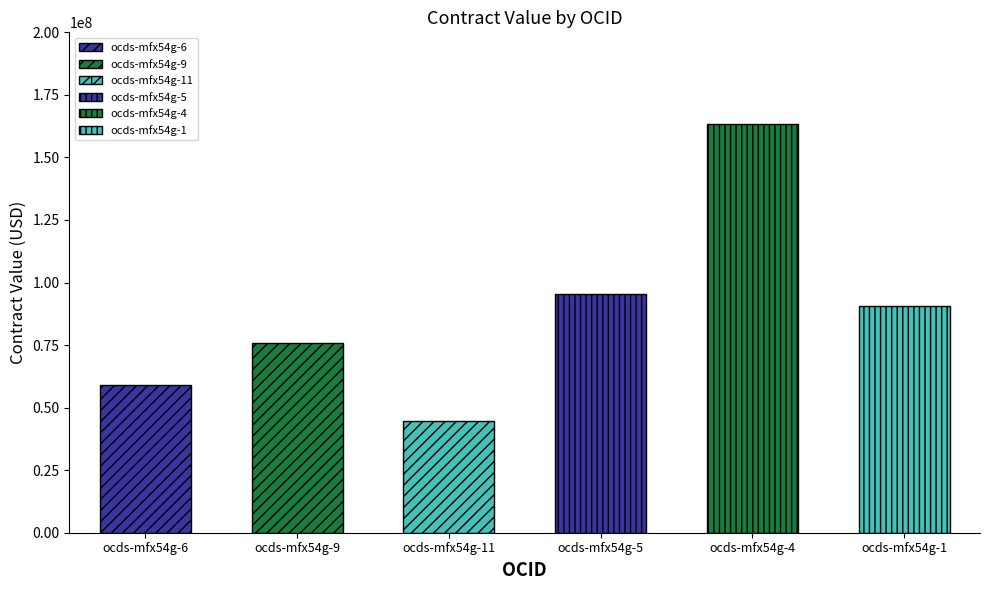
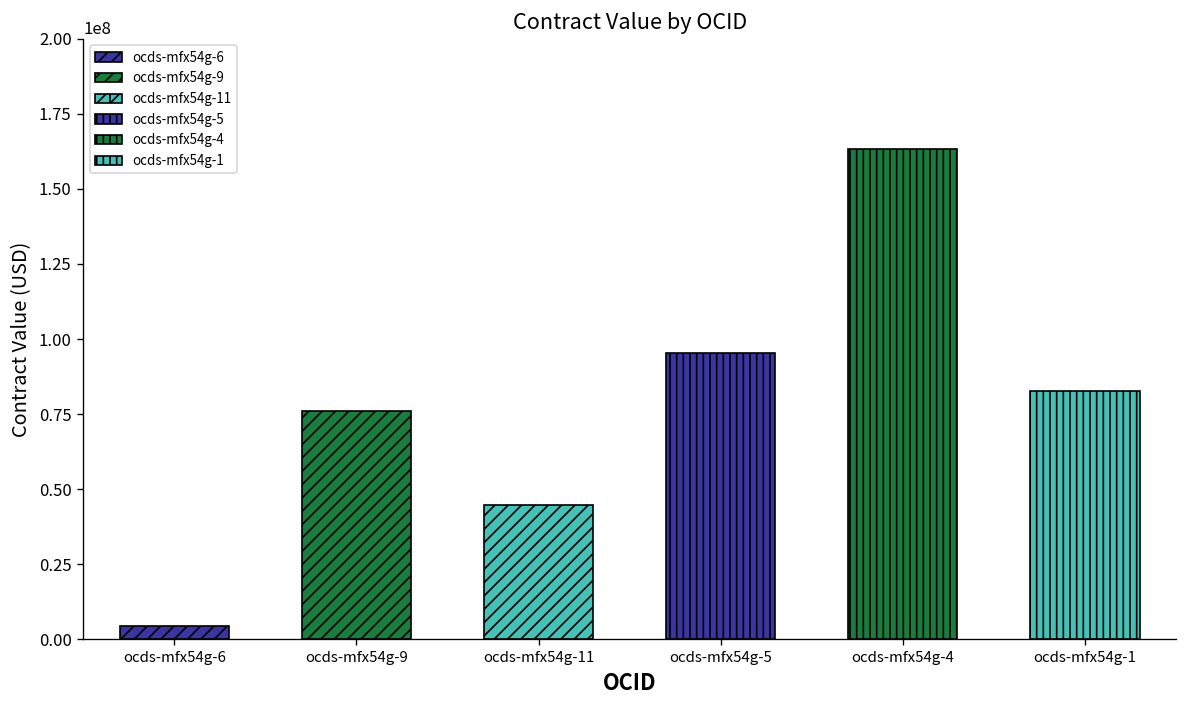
  {
-   "ocds-mfx54g-6": 59000000,
+   "ocds-mfx54g-6": 4000000,
    "ocds-mfx54g-9": 76000000,
    "ocds-mfx54g-11": 45000000,
    "ocds-mfx54g-5": 95000000,
    "ocds-mfx54g-4": 163000000,
-   "ocds-mfx54g-1": 91000000
+   "ocds-mfx54g-1": 83000000
  }
